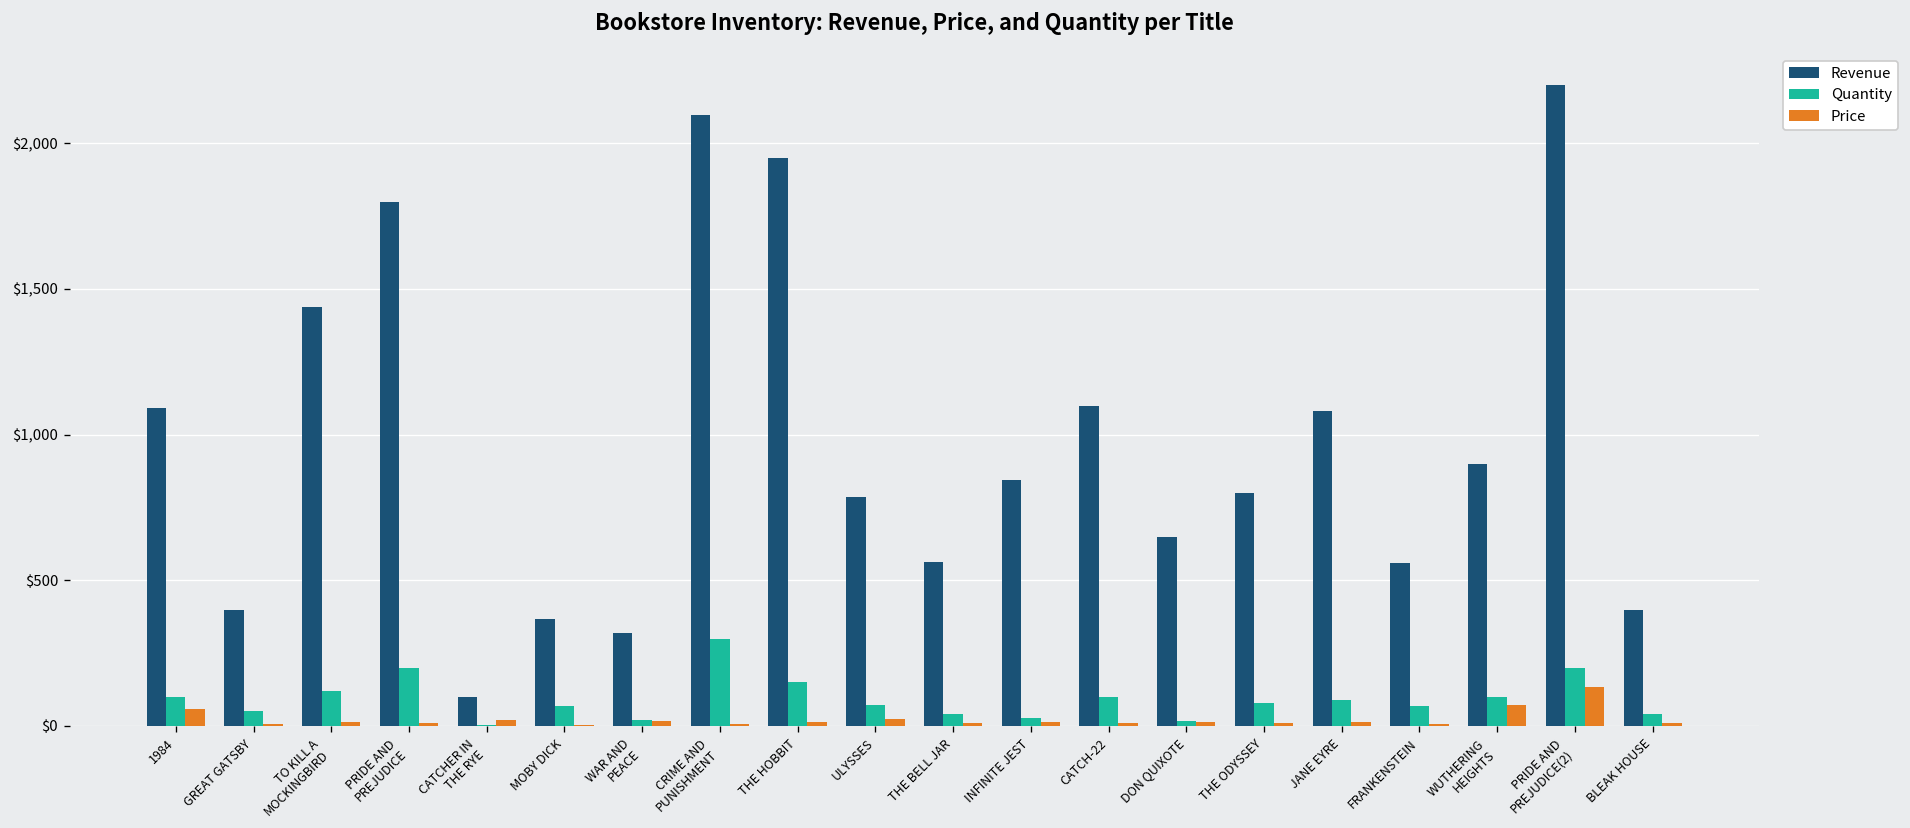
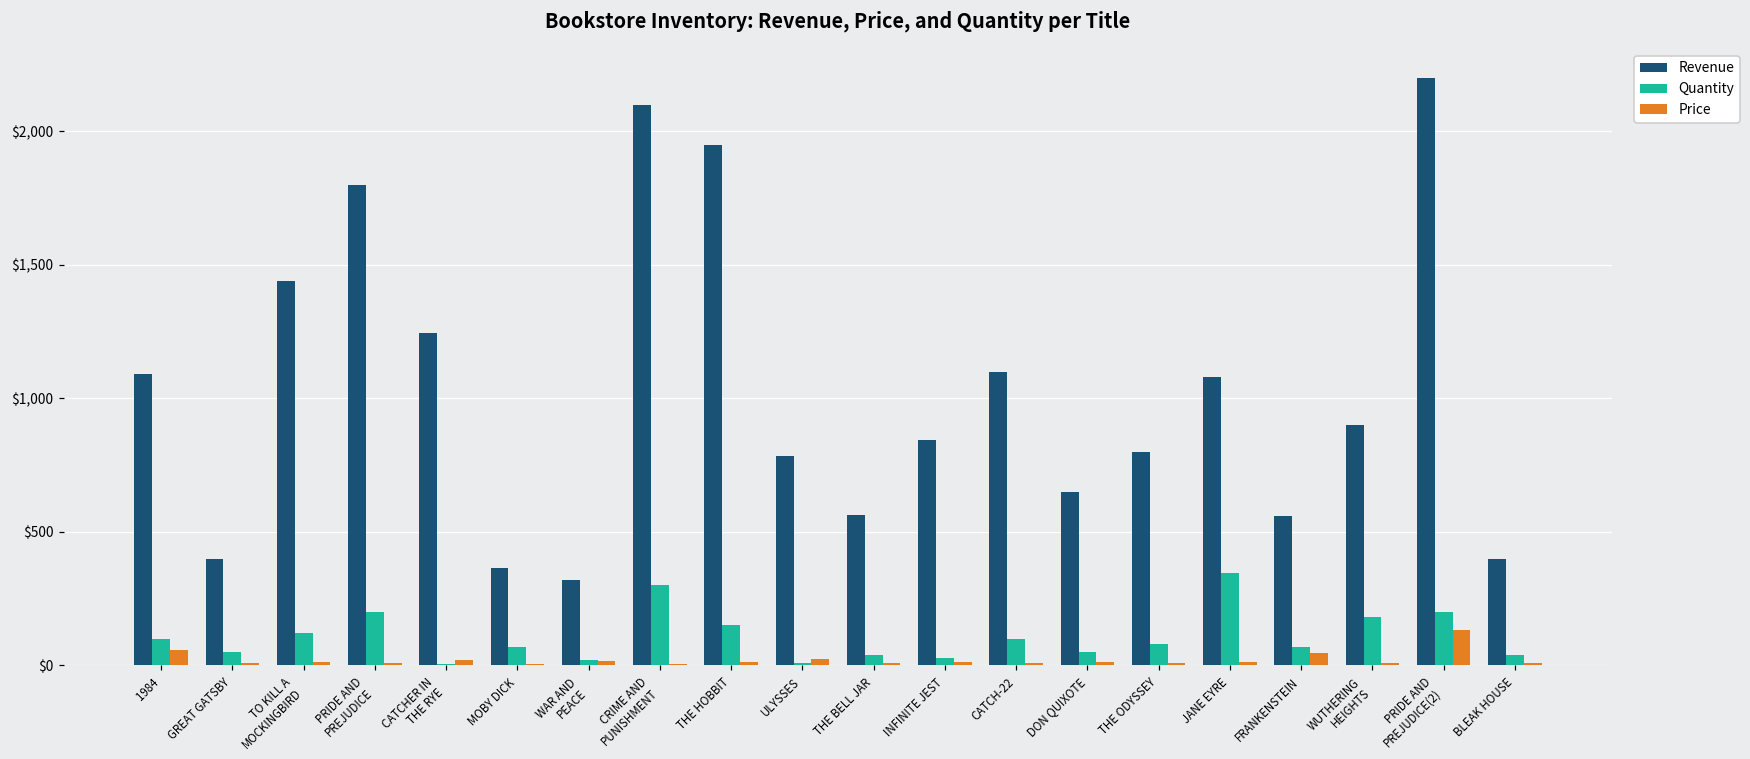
  {
    "Revenue": {
      "1984": "$1,090",
      "GREAT GATSBY": "$400",
      "TO KILL A MOCKINGBIRD": "$1,440",
      "PRIDE AND PREJUDICE": "$1,800",
-     "CATCHER IN THE RYE": "$100",
+     "CATCHER IN THE RYE": "$1,250",
      "MOBY DICK": "$370",
      "WAR AND PEACE": "$320",
      "CRIME AND PUNISHMENT": "$2,100",
      "THE HOBBIT": "$1,950",
      "ULYSSES": "$790",
      "THE BELL JAR": "$560",
      "INFINITE JEST": "$850",
      "CATCH-22": "$1,100",
      "DON QUIXOTE": "$650",
      "THE ODYSSEY": "$800",
      "JANE EYRE": "$1,080",
      "FRANKENSTEIN": "$560",
      "WUTHERING HEIGHTS": "$900",
      "PRIDE AND PREJUDICE(2)": "$2,200",
      "BLEAK HOUSE": "$400"
    },
    "Quantity": {
      "1984": "$100",
      "GREAT GATSBY": "$50",
      "TO KILL A MOCKINGBIRD": "$120",
      "PRIDE AND PREJUDICE": "$200",
      "MOBY DICK": "$70",
      "WAR AND PEACE": "$20",
      "CRIME AND PUNISHMENT": "$300",
      "THE HOBBIT": "$150",
-     "ULYSSES": "$70",
+     "ULYSSES": "$10",
      "THE BELL JAR": "$40",
      "INFINITE JEST": "$30",
      "CATCH-22": "$100",
-     "DON QUIXOTE": "$20",
+     "DON QUIXOTE": "$50",
      "THE ODYSSEY": "$80",
-     "JANE EYRE": "$90",
+     "JANE EYRE": "$350",
      "FRANKENSTEIN": "$70",
-     "WUTHERING HEIGHTS": "$100",
+     "WUTHERING HEIGHTS": "$180",
      "PRIDE AND PREJUDICE(2)": "$200",
      "BLEAK HOUSE": "$40"
    },
    "Price": {
      "1984": "$60",
      "TO KILL A MOCKINGBIRD": "$10",
      "CATCHER IN THE RYE": "$20",
      "WAR AND PEACE": "$20",
      "THE HOBBIT": "$10",
      "ULYSSES": "$20",
      "INFINITE JEST": "$10",
      "CATCH-22": "$10",
      "DON QUIXOTE": "$10",
      "JANE EYRE": "$10",
-     "FRANKENSTEIN": "$10",
-     "WUTHERING HEIGHTS": "$70",
+     "FRANKENSTEIN": "$50",
+     "WUTHERING HEIGHTS": "$10",
      "PRIDE AND PREJUDICE(2)": "$130"
    }
  }
